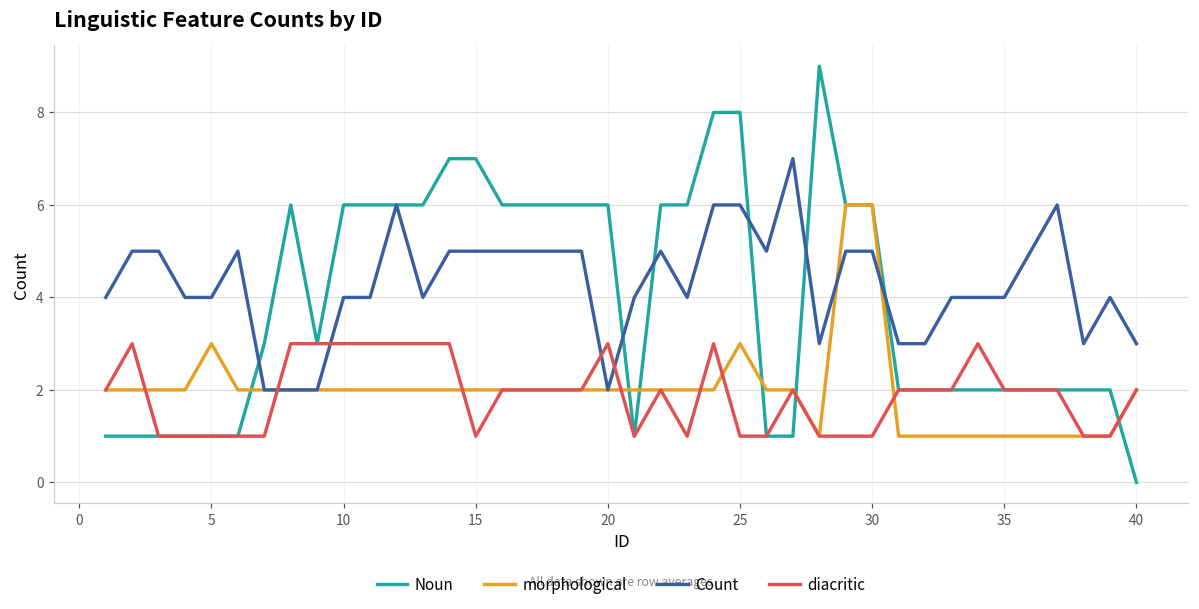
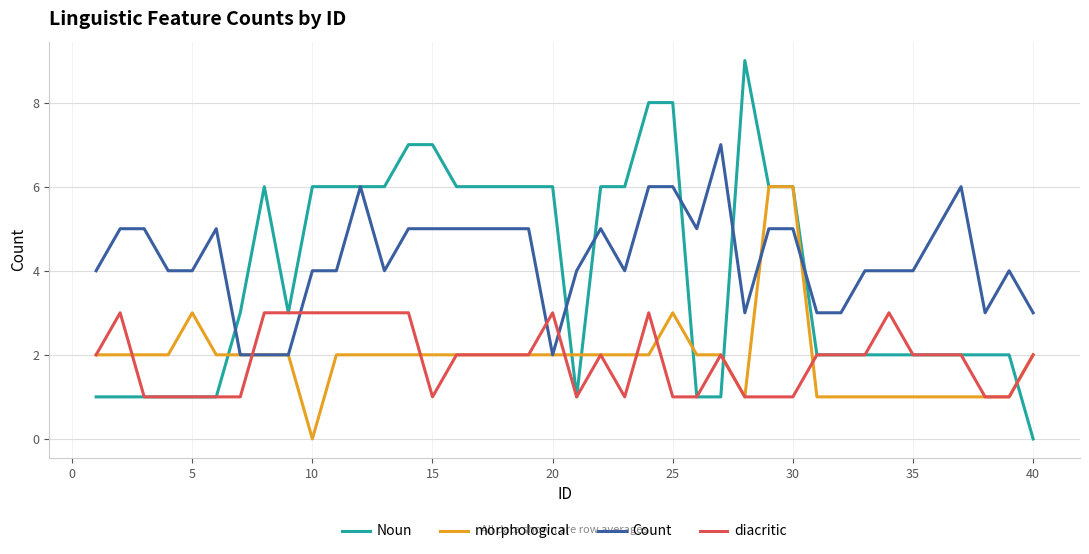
  {
    "Noun": {
      "10": 6,
      "15": 7,
      "20": 6,
      "25": 8,
      "40": 0
    },
    "morphological": {
      "5": 3,
-     "10": 2,
+     "10": 0,
      "15": 2,
      "25": 3,
      "35": 1
    },
    "Count": {
      "5": 4,
      "10": 4,
      "15": 5,
      "25": 6,
      "30": 5,
      "35": 4,
      "40": 3
    },
    "diacritic": {
      "10": 3,
      "15": 1,
      "20": 3,
      "25": 1,
      "30": 1
    }
  }
